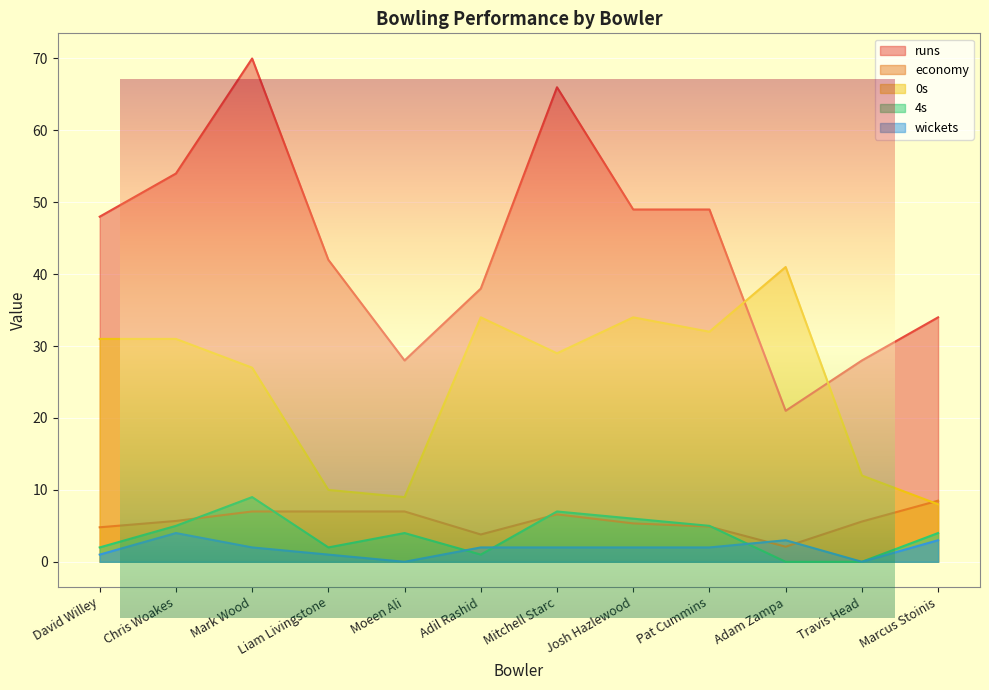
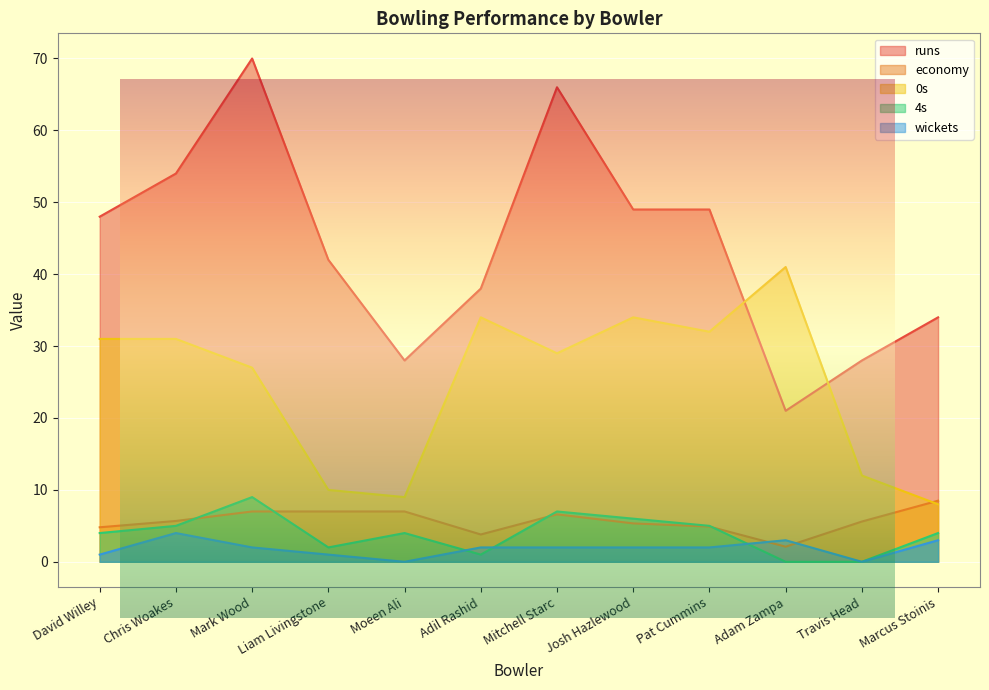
  {
    "Bowling Performance by Bowler": {
      "4s": {
-       "David Willey": 2,
+       "David Willey": 4,
        "Marcus Stoinis": 4
      },
      "wickets": {
        "David Willey": 1,
        "Marcus Stoinis": 3
      }
    }
  }
